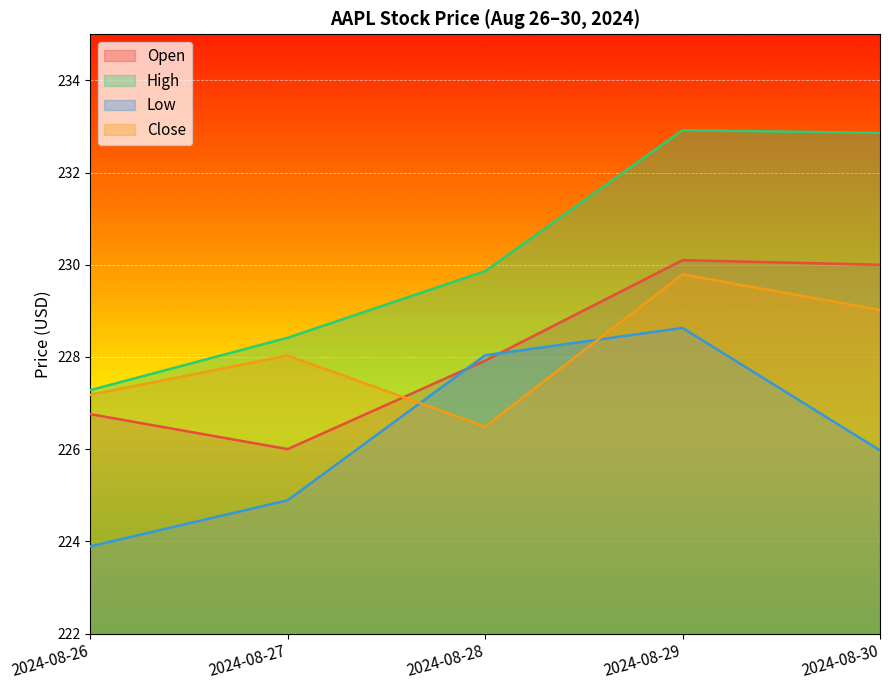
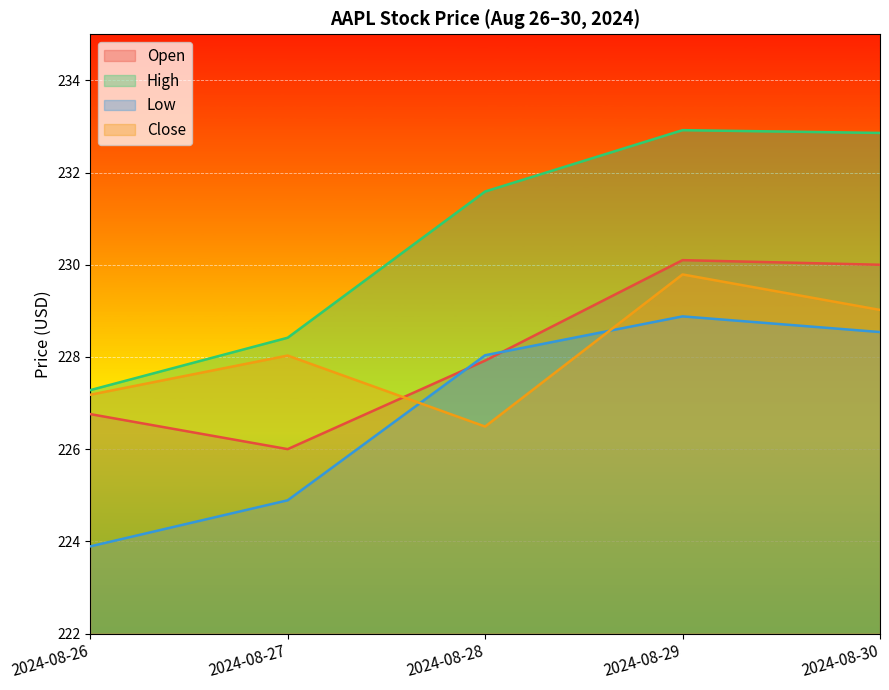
  {
    "High": {
      "2024-08-26": 227.3,
      "2024-08-27": 228.4,
-     "2024-08-28": 229.9,
+     "2024-08-28": 231.6,
      "2024-08-29": 232.9,
      "2024-08-30": 232.9
    },
    "Low": {
      "2024-08-26": 223.9,
      "2024-08-27": 224.9,
      "2024-08-28": 228.0,
-     "2024-08-29": 228.6,
-     "2024-08-30": 226.0
+     "2024-08-29": 228.9,
+     "2024-08-30": 228.5
    }
  }
